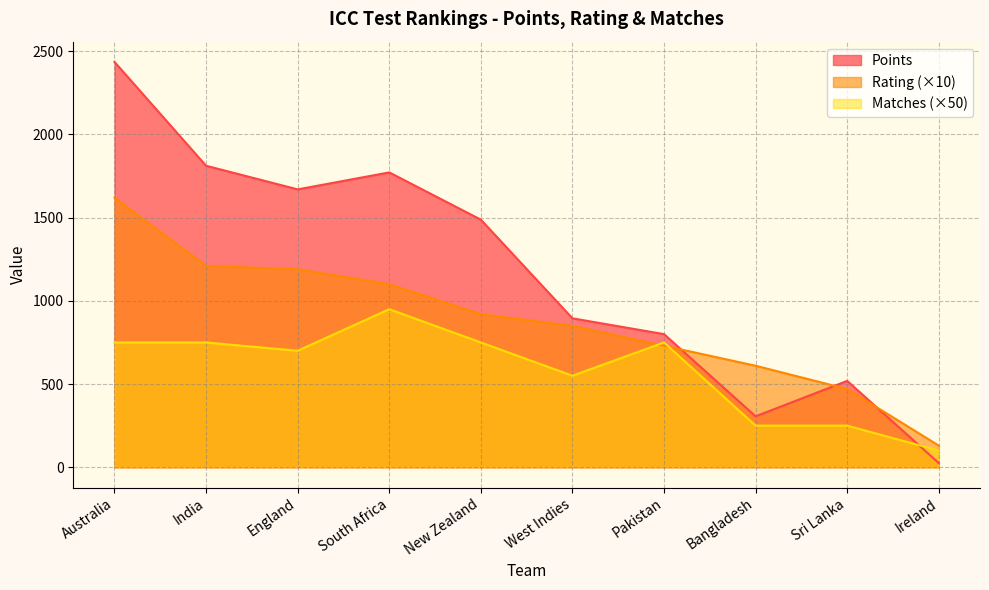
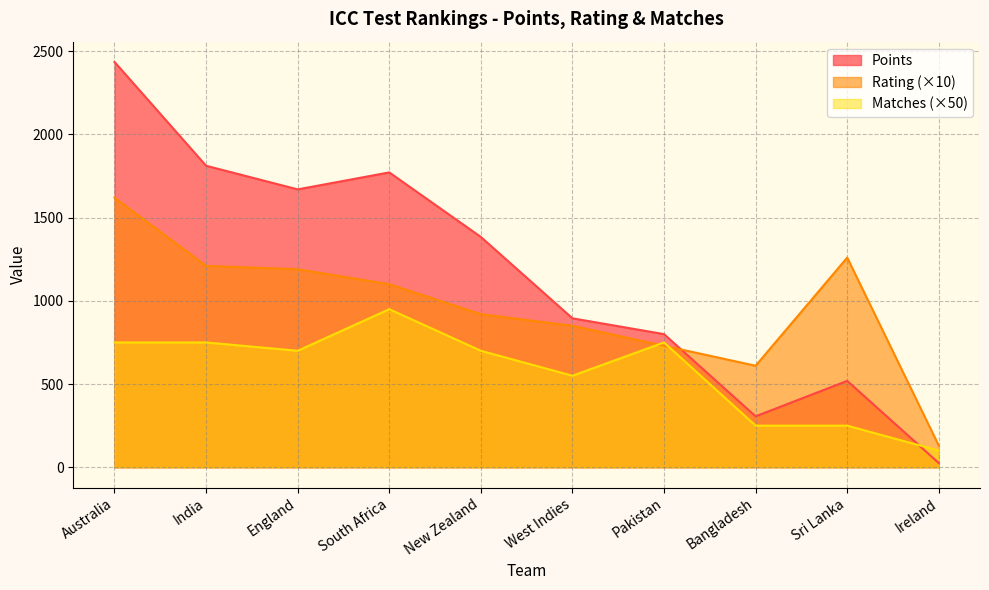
  {
    "Points": {
      "Australia": 2440,
      "India": 1810,
      "England": 1670,
      "South Africa": 1770,
-     "New Zealand": 1490,
+     "New Zealand": 1380,
      "West Indies": 900,
      "Pakistan": 800,
      "Bangladesh": 310,
      "Sri Lanka": 520,
      "Ireland": 30
    },
    "Rating (×10)": {
      "Australia": 1620,
      "India": 1210,
      "England": 1190,
      "South Africa": 1100,
      "New Zealand": 920,
      "West Indies": 850,
      "Pakistan": 730,
      "Bangladesh": 610,
-     "Sri Lanka": 470,
+     "Sri Lanka": 1260,
      "Ireland": 130
    },
    "Matches (×50)": {
      "Australia": 750,
      "India": 750,
      "England": 700,
      "South Africa": 950,
-     "New Zealand": 750,
+     "New Zealand": 700,
      "West Indies": 550,
      "Pakistan": 750,
      "Bangladesh": 250,
      "Sri Lanka": 250,
      "Ireland": 100
    }
  }
